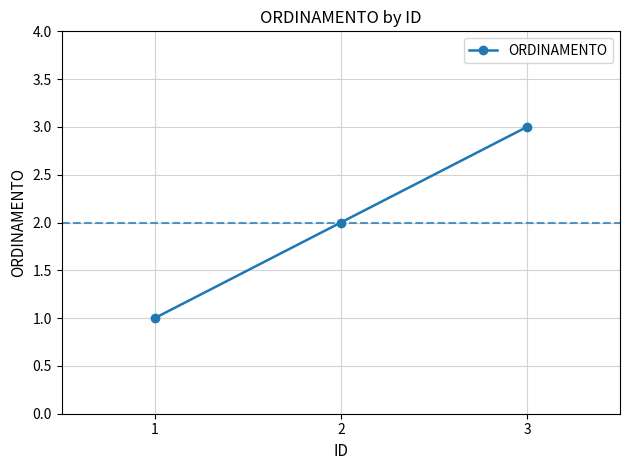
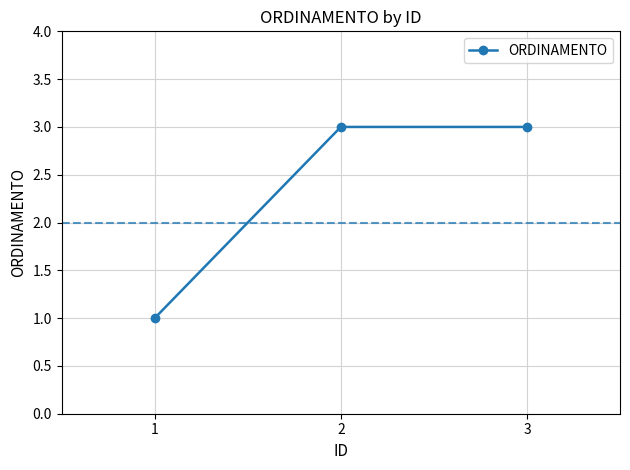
  {
    "1": 1,
-   "2": 2,
+   "2": 3,
    "3": 3
  }
